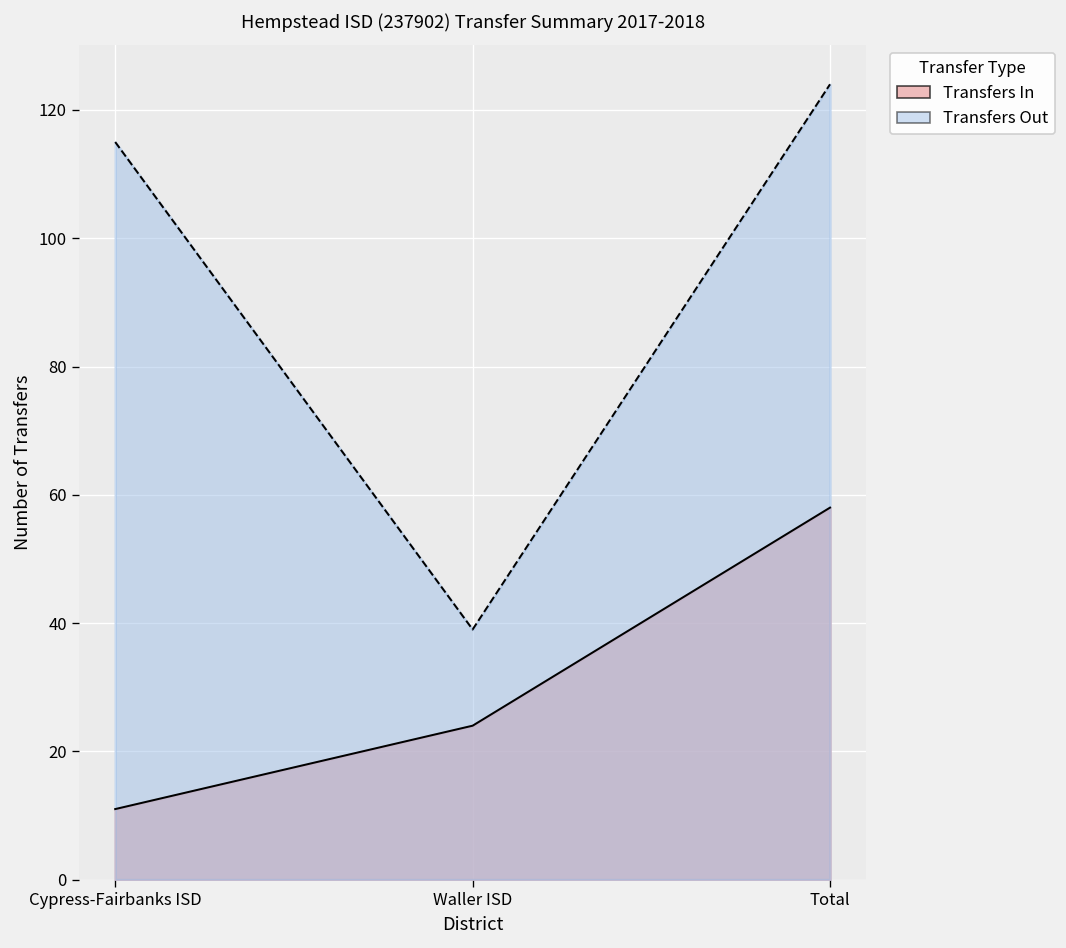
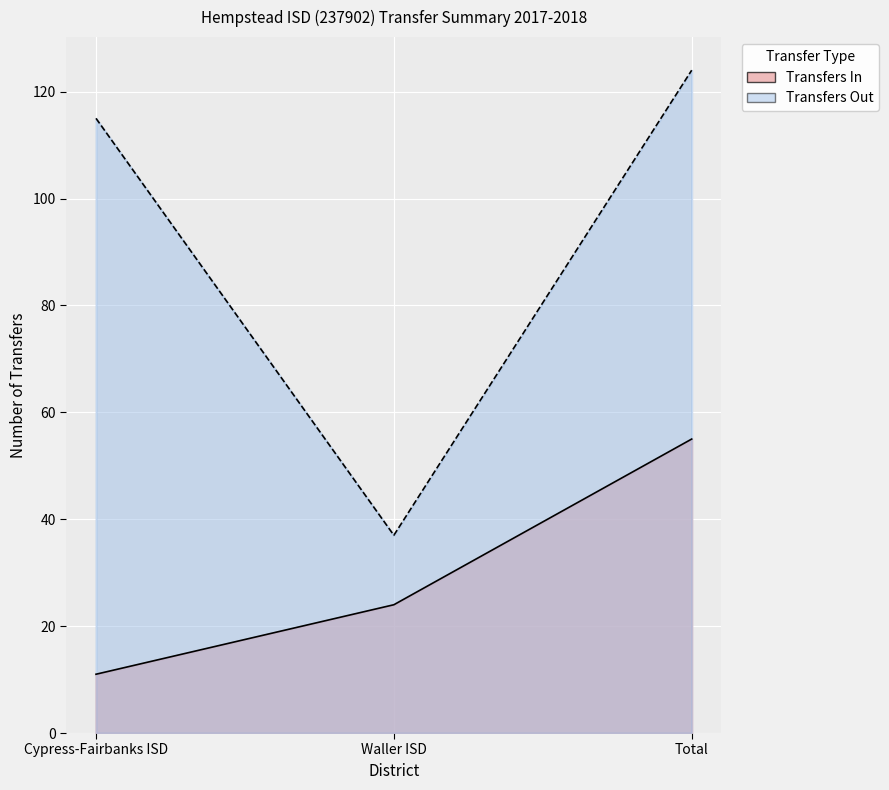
  {
    "Transfers In": {
      "Cypress-Fairbanks ISD": 11,
      "Waller ISD": 24,
-     "Total": 58
+     "Total": 55
    },
    "Transfers Out": {
      "Cypress-Fairbanks ISD": 115,
-     "Waller ISD": 39,
+     "Waller ISD": 37,
      "Total": 124
    }
  }
